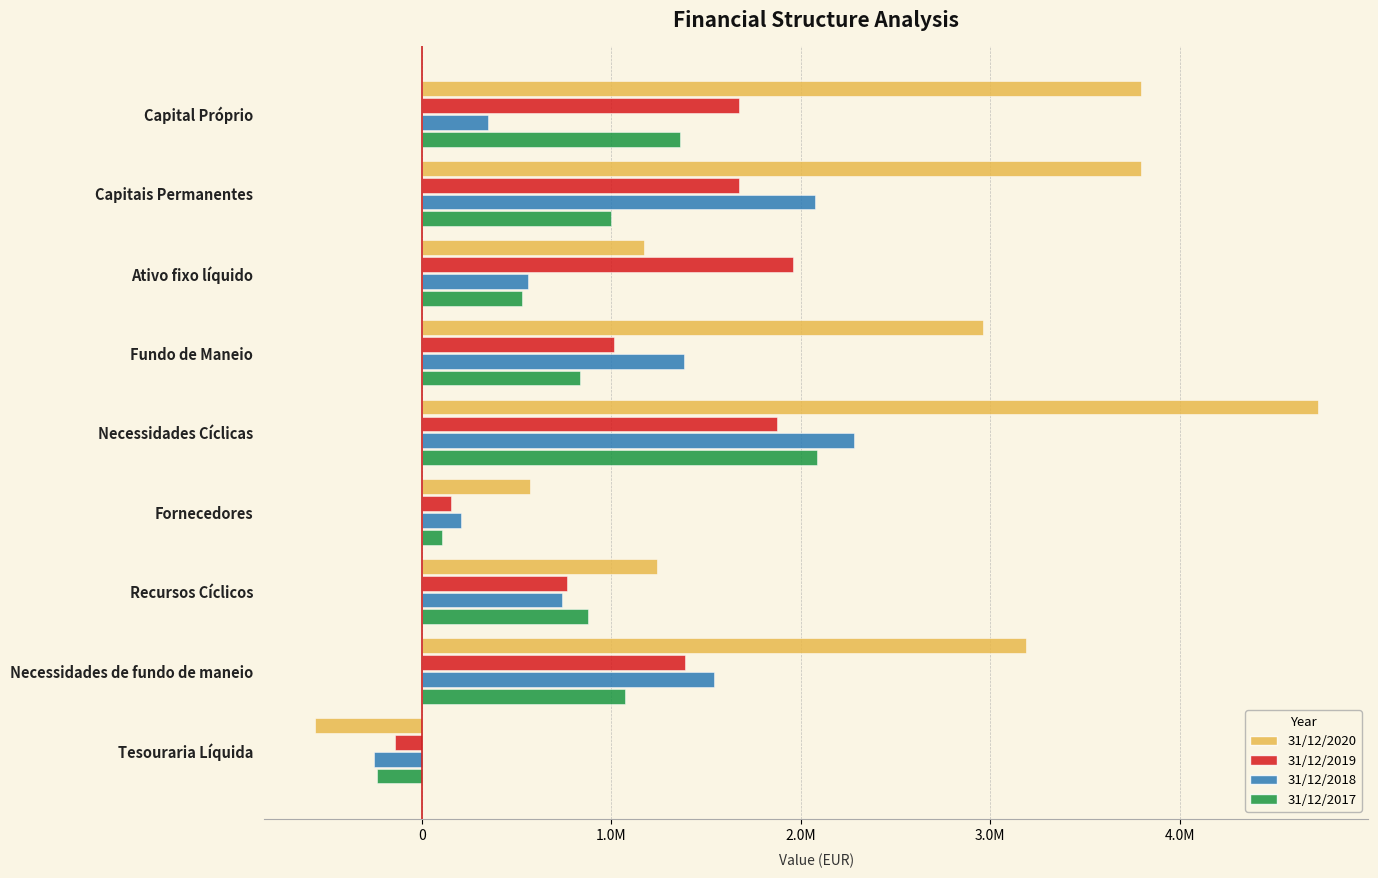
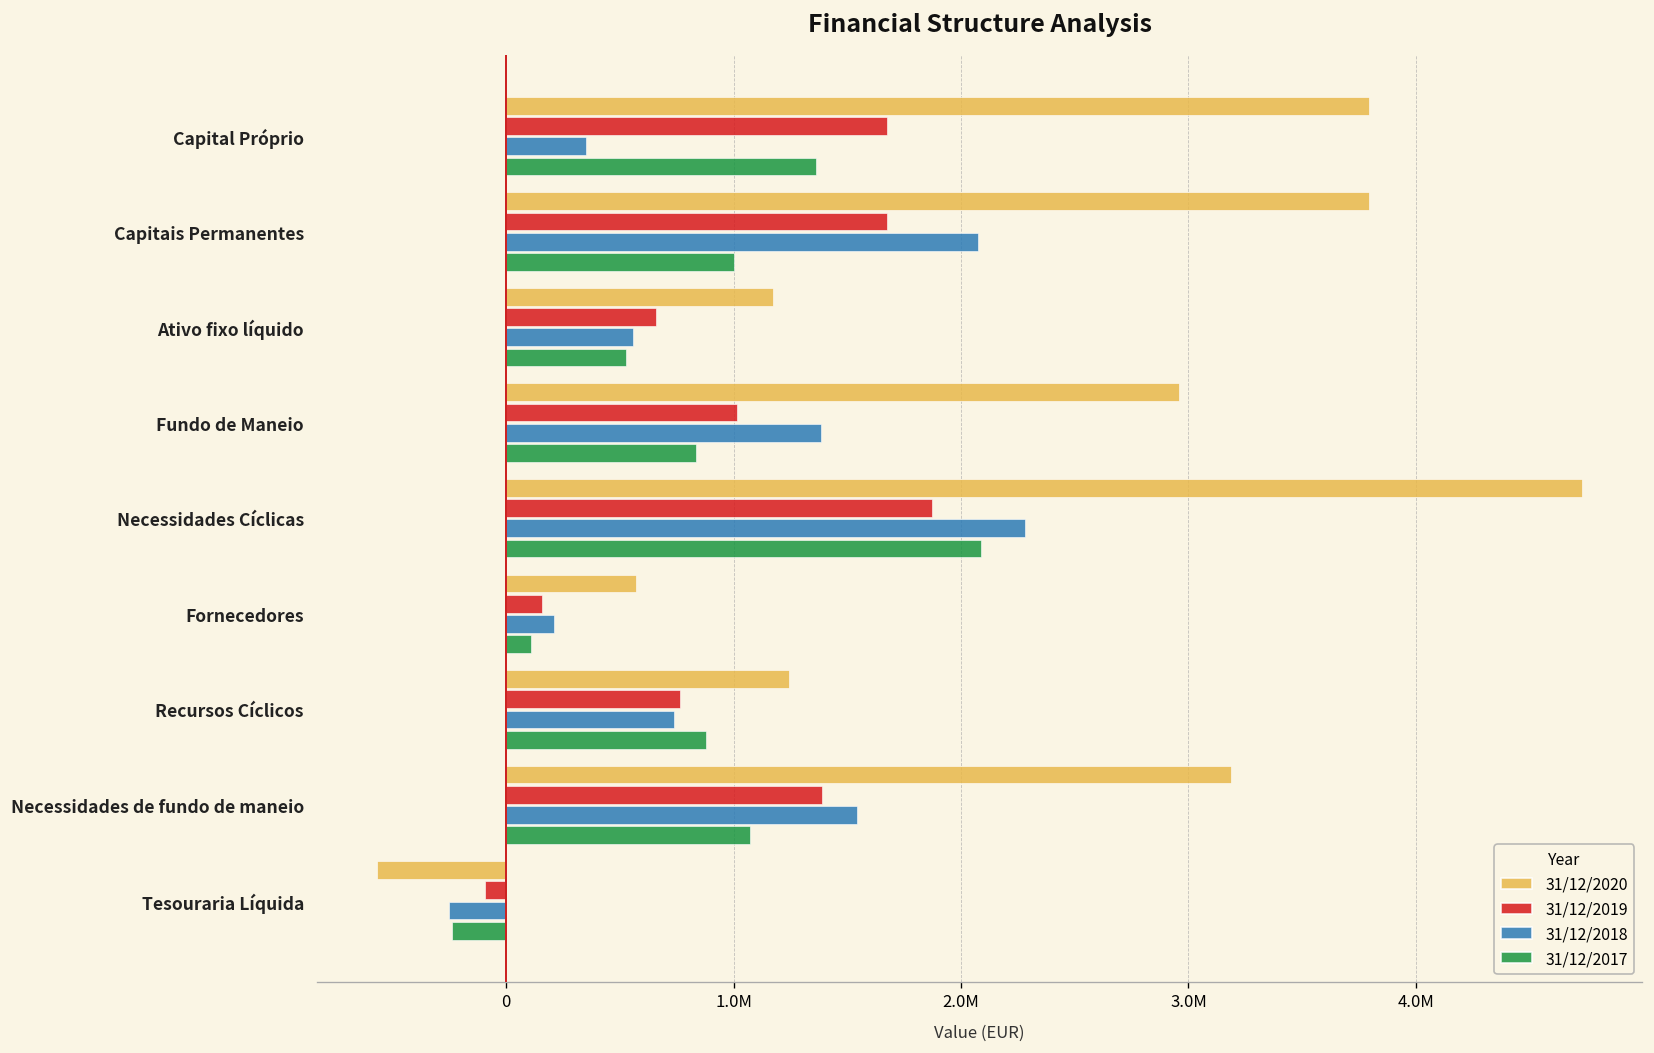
  {
    "31/12/2020": {
      "Capital Próprio": 3790000,
      "Capitais Permanentes": 3790000,
      "Ativo fixo líquido": 1170000,
      "Fundo de Maneio": 2960000,
      "Necessidades Cíclicas": 4730000,
      "Fornecedores": 570000,
      "Recursos Cíclicos": 1240000,
      "Necessidades de fundo de maneio": 3190000,
      "Tesouraria Líquida": -570000
    },
    "31/12/2019": {
      "Capital Próprio": 1680000,
      "Capitais Permanentes": 1680000,
-     "Ativo fixo líquido": 1960000,
+     "Ativo fixo líquido": 660000,
      "Fundo de Maneio": 1020000,
      "Necessidades Cíclicas": 1870000,
      "Fornecedores": 160000,
      "Recursos Cíclicos": 760000,
      "Necessidades de fundo de maneio": 1390000,
-     "Tesouraria Líquida": -140000
+     "Tesouraria Líquida": -90000
    },
    "31/12/2018": {
      "Capital Próprio": 350000,
      "Capitais Permanentes": 2070000,
      "Ativo fixo líquido": 560000,
      "Fundo de Maneio": 1380000,
      "Necessidades Cíclicas": 2280000,
      "Fornecedores": 210000,
      "Recursos Cíclicos": 740000,
      "Necessidades de fundo de maneio": 1540000,
      "Tesouraria Líquida": -250000
    },
    "31/12/2017": {
      "Capital Próprio": 1360000,
      "Capitais Permanentes": 1000000,
      "Ativo fixo líquido": 530000,
      "Fundo de Maneio": 840000,
      "Necessidades Cíclicas": 2090000,
      "Fornecedores": 110000,
      "Recursos Cíclicos": 880000,
      "Necessidades de fundo de maneio": 1070000,
      "Tesouraria Líquida": -240000
    }
  }
